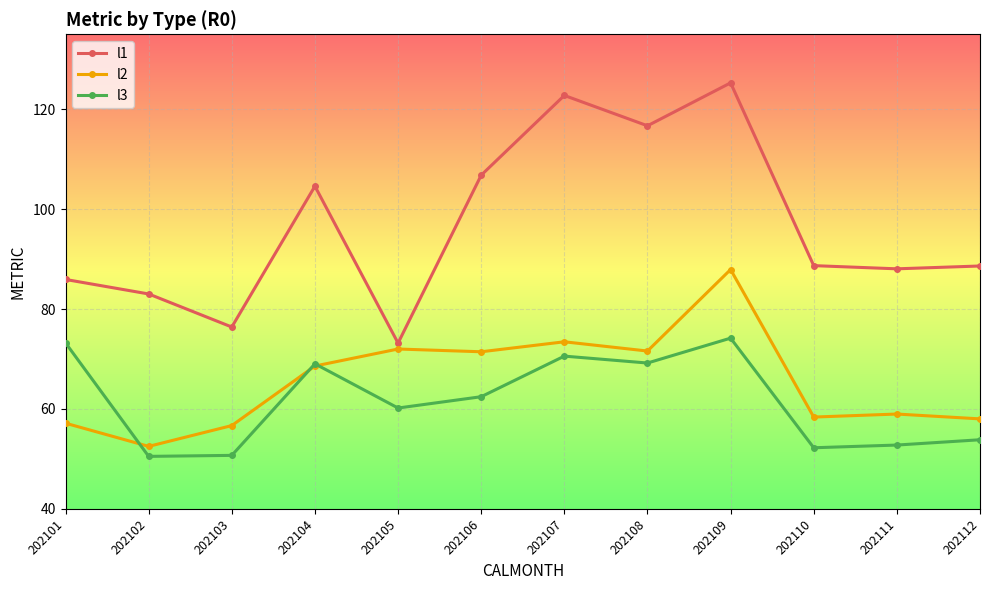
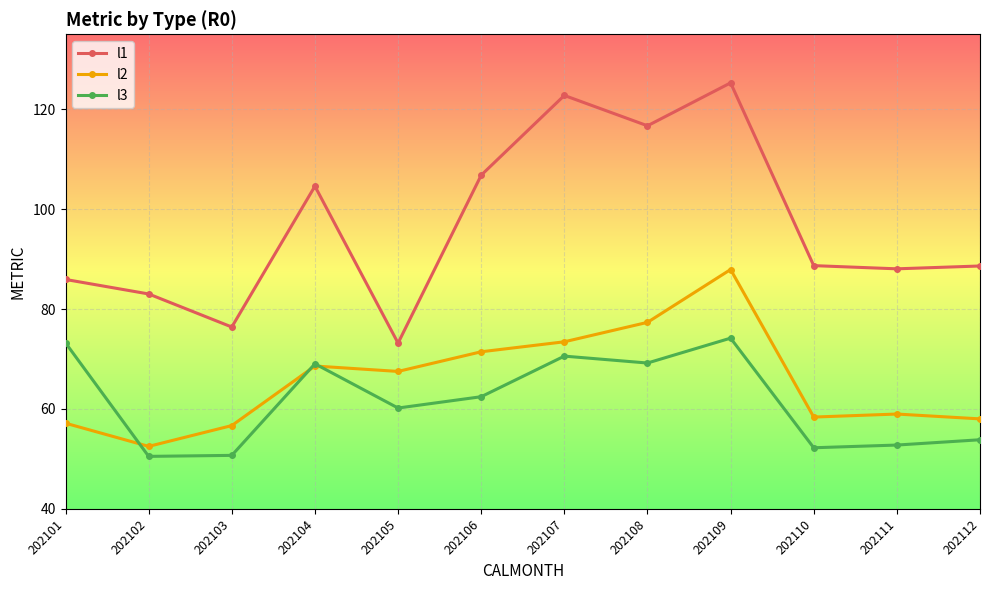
  {
    "l1": {
      "202101": 86,
      "202102": 83,
      "202103": 76,
      "202104": 105,
      "202105": 73,
      "202106": 107,
      "202107": 123,
      "202108": 117,
      "202109": 125,
      "202110": 89,
      "202111": 88,
      "202112": 89
    },
    "l2": {
      "202101": 57,
      "202102": 53,
      "202103": 57,
-     "202105": 72,
+     "202105": 68,
      "202106": 71,
      "202107": 73,
-     "202108": 72,
+     "202108": 77,
      "202109": 88,
      "202110": 58,
      "202111": 59,
      "202112": 58
    },
    "l3": {
      "202101": 73,
      "202102": 51,
      "202103": 51,
      "202105": 60,
      "202106": 62,
      "202107": 71,
      "202108": 69,
      "202109": 74,
      "202110": 52,
      "202111": 53,
      "202112": 54
    }
  }
